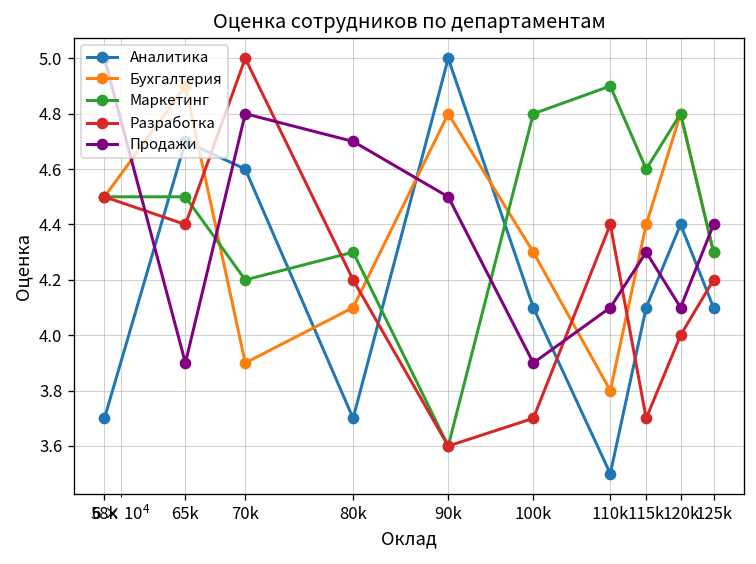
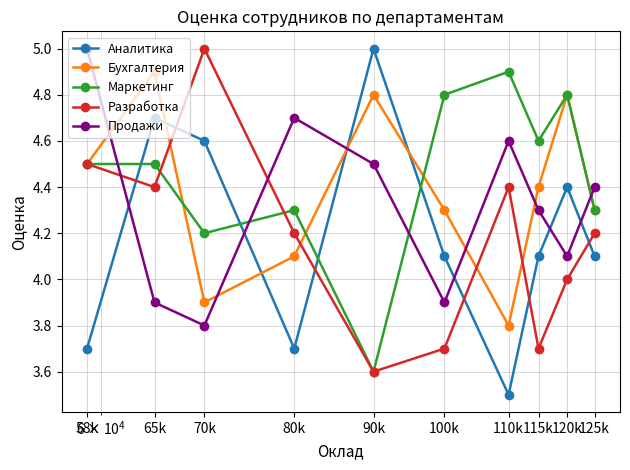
  {
    "Аналитика": {
      "58k": 3.7,
      "70k": 4.6,
      "80k": 3.7,
      "90k": 5.0,
      "100k": 4.1,
      "110k": 3.5,
      "115k": 4.1,
      "120k": 4.4,
      "125k": 4.1
    },
    "Бухгалтерия": {
      "70k": 3.9,
      "80k": 4.1,
      "90k": 4.8,
      "100k": 4.3,
      "110k": 3.8,
      "115k": 4.4
    },
    "Маркетинг": {
      "65k": 4.5,
      "70k": 4.2,
      "80k": 4.3,
      "100k": 4.8,
      "110k": 4.9,
      "115k": 4.6
    },
    "Разработка": {
      "65k": 4.4,
      "70k": 5.0,
      "80k": 4.2,
      "100k": 3.7,
      "110k": 4.4,
      "115k": 3.7,
      "120k": 4.0,
      "125k": 4.2
    },
    "Продажи": {
      "65k": 3.9,
-     "70k": 4.8,
+     "70k": 3.8,
      "80k": 4.7,
      "90k": 4.5,
      "100k": 3.9,
-     "110k": 4.1,
+     "110k": 4.6,
      "115k": 4.3,
      "120k": 4.1,
      "125k": 4.4
    }
  }
